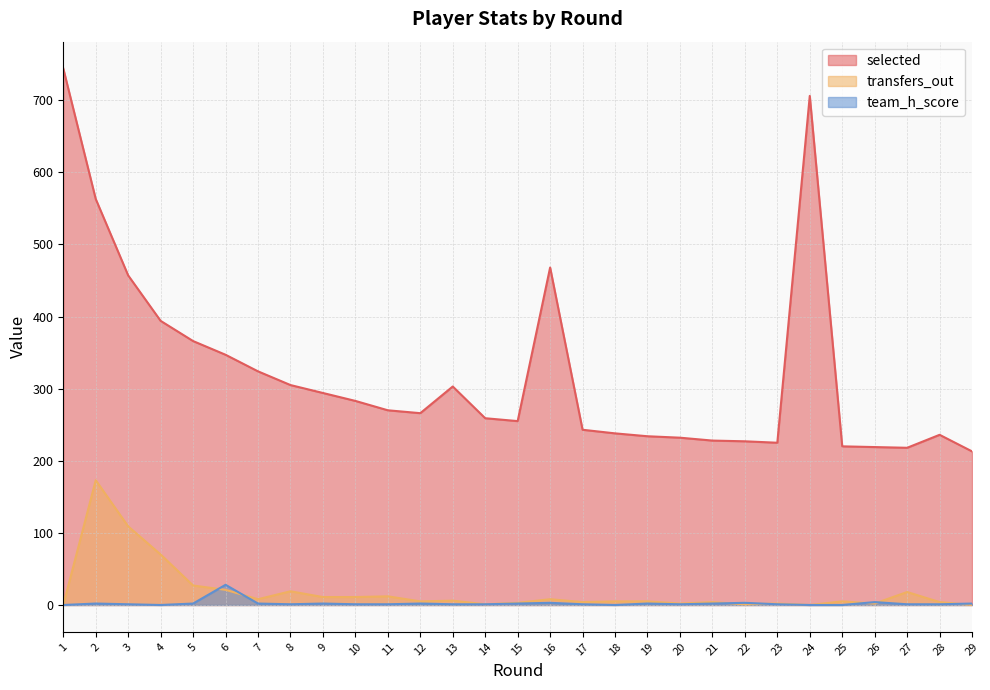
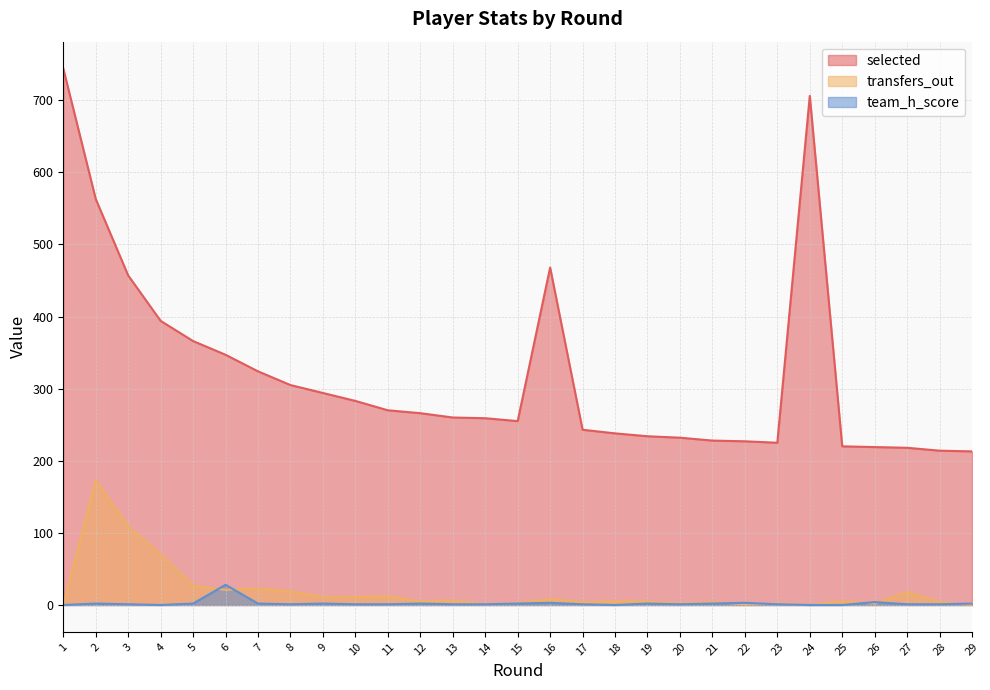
  {
    "selected": {
      "1": 740,
      "2": 560,
      "3": 460,
      "4": 390,
      "5": 370,
      "6": 350,
      "7": 320,
      "8": 310,
      "9": 290,
      "10": 280,
      "11": 270,
      "12": 270,
-     "13": 300,
+     "13": 260,
      "14": 260,
      "15": 260,
      "16": 470,
      "17": 240,
      "18": 240,
      "19": 230,
      "20": 230,
      "21": 230,
      "22": 230,
      "23": 230,
      "24": 710,
      "25": 220,
      "26": 220,
      "27": 220,
-     "28": 240,
+     "28": 210,
      "29": 210
    },
    "transfers_out": {
      "2": 170,
      "3": 110,
      "4": 70,
      "5": 30,
      "6": 20,
-     "7": 10,
+     "7": 20,
      "8": 20,
      "9": 10,
      "10": 10,
      "11": 10,
      "13": 10,
      "16": 10,
      "18": 10,
      "25": 10,
      "27": 20
    },
    "team_h_score": {
      "2": 0,
      "3": 0,
      "4": 0,
      "5": 0,
      "6": 30,
      "7": 0,
      "8": 0,
      "9": 0,
      "10": 0,
      "11": 0,
      "13": 0,
      "16": 0,
      "18": 0,
      "25": 0,
      "27": 0
    }
  }
